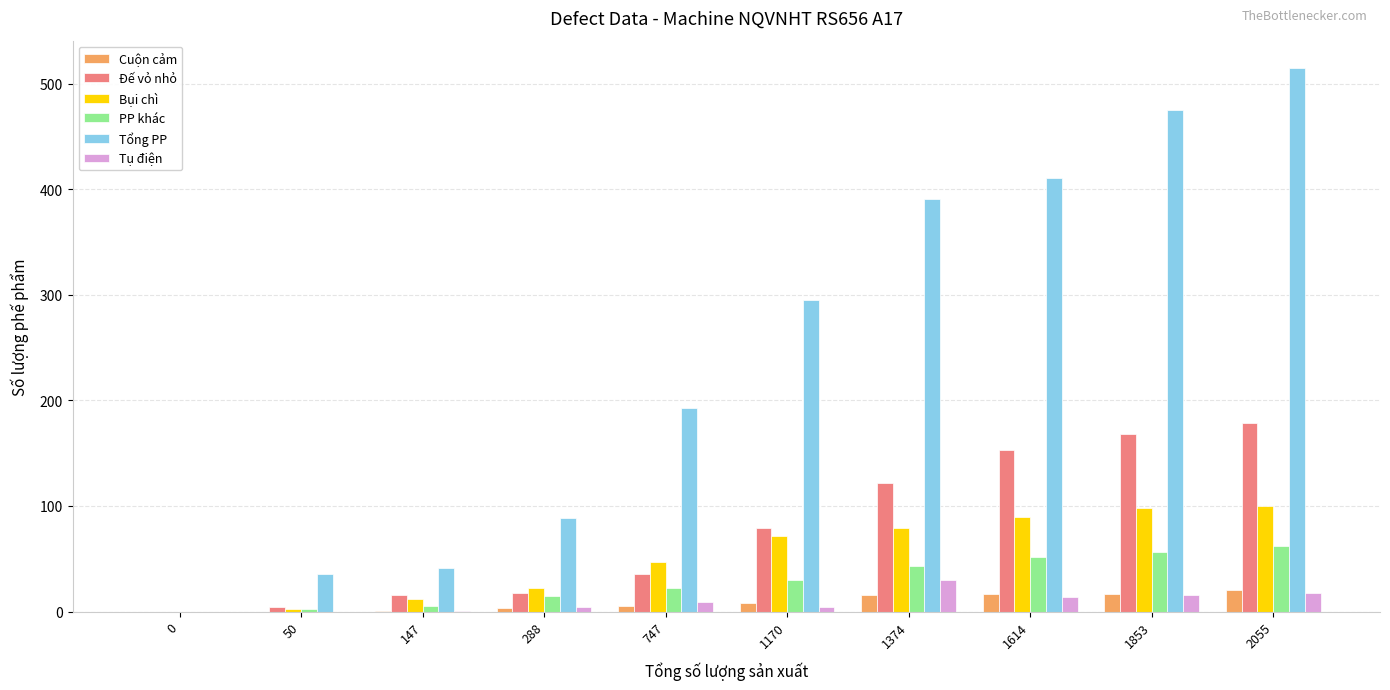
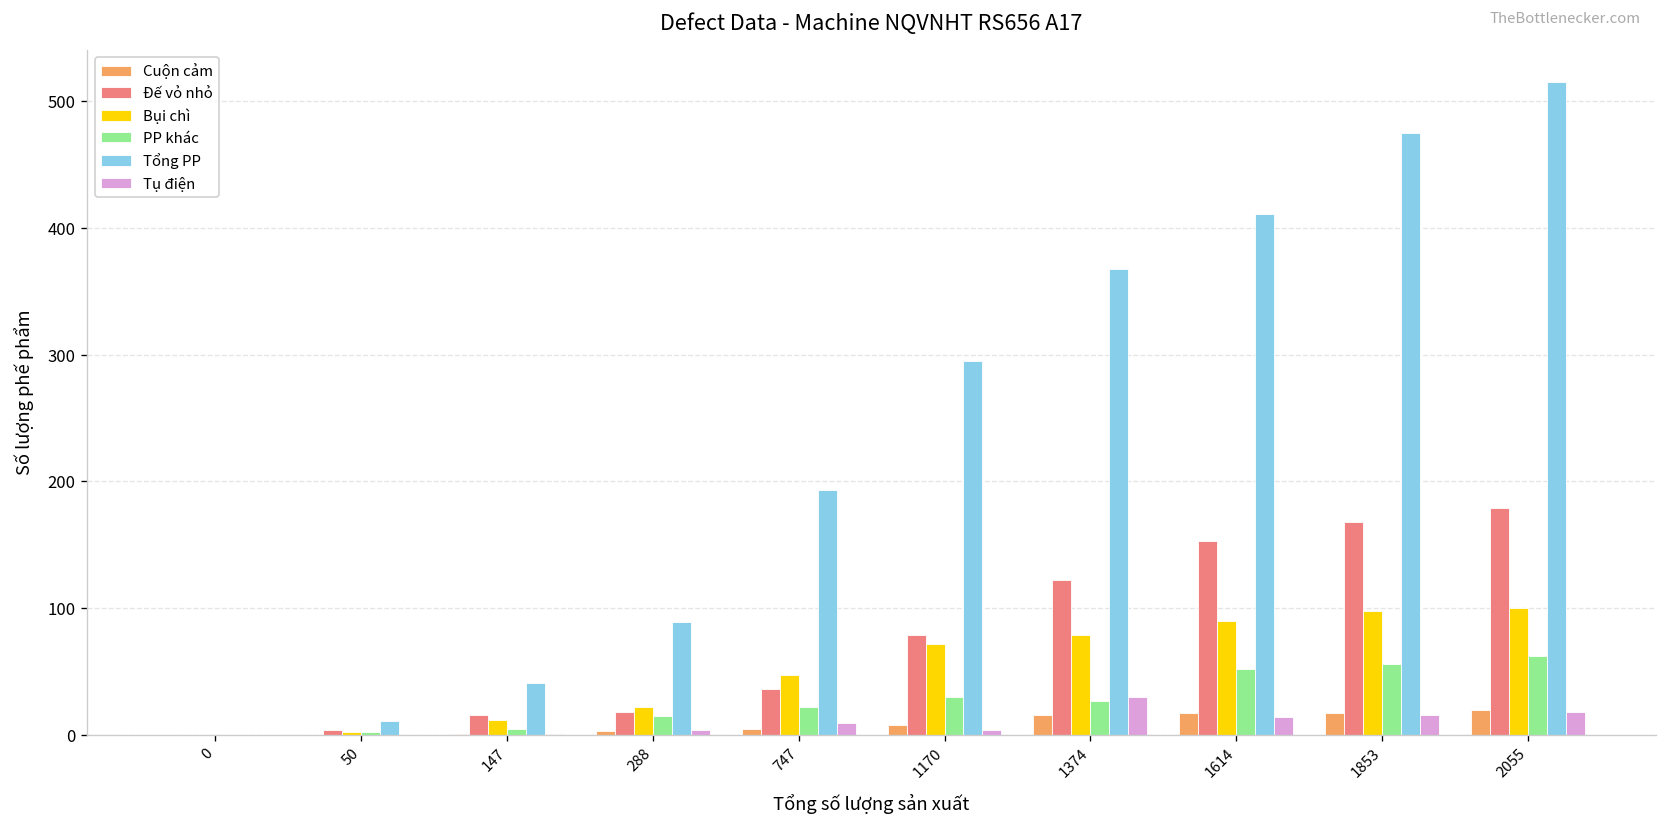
  {
    "Bụi chì": {
      "0": 0,
      "147": 12,
      "288": 22,
      "747": 47,
      "1170": 72,
      "1374": 79,
      "1614": 90,
      "1853": 98,
      "2055": 100
    },
    "PP khác": {
      "0": 0,
      "147": 5,
      "288": 15,
      "747": 22,
      "1170": 30,
-     "1374": 43,
+     "1374": 27,
      "1614": 52,
      "1853": 56,
      "2055": 62
    },
    "Tổng PP": {
      "0": 0,
-     "50": 36,
+     "50": 11,
      "147": 41,
      "288": 89,
      "747": 193,
      "1170": 295,
-     "1374": 391,
+     "1374": 368,
      "1614": 411,
      "1853": 475,
      "2055": 515
    },
    "Tụ điện": {
      "0": 0,
      "50": 0,
      "288": 4,
      "747": 9,
      "1170": 4,
      "1374": 30,
      "1614": 14,
      "1853": 16,
      "2055": 18
    }
  }
